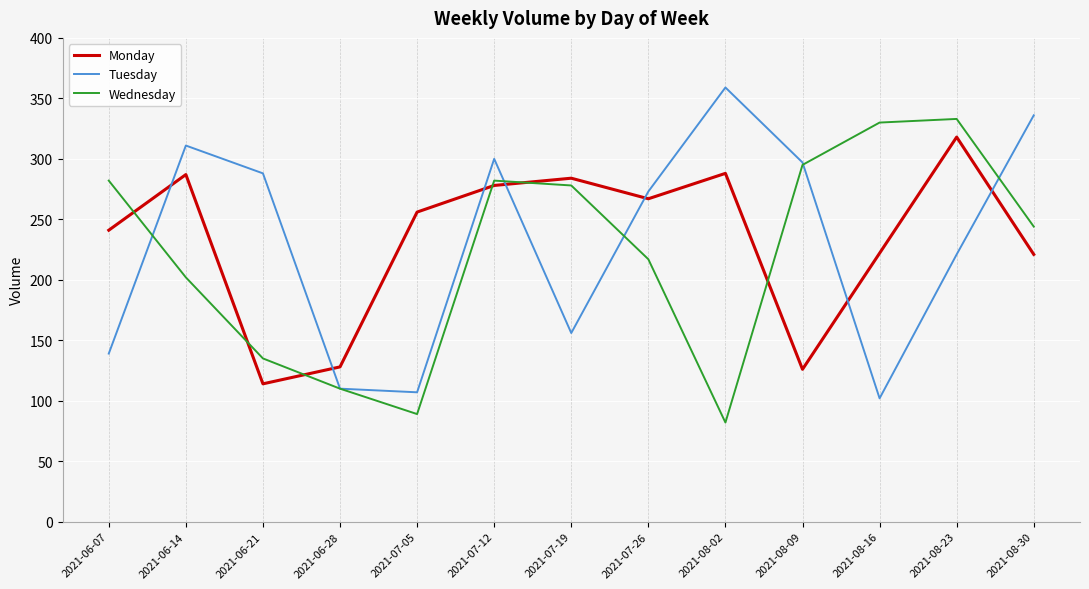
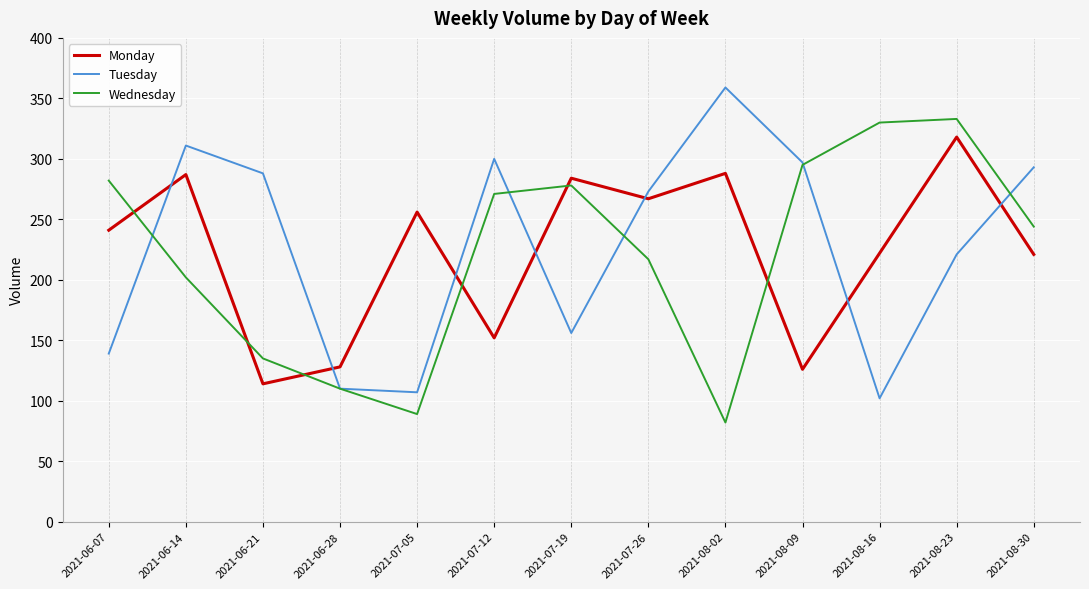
  {
    "Monday": {
      "2021-06-07": 241,
      "2021-06-14": 287,
      "2021-06-21": 114,
      "2021-06-28": 128,
      "2021-07-05": 256,
-     "2021-07-12": 278,
+     "2021-07-12": 152,
      "2021-07-19": 284,
      "2021-07-26": 267,
      "2021-08-02": 288,
      "2021-08-09": 126,
      "2021-08-16": 222,
      "2021-08-23": 318,
      "2021-08-30": 221
    },
    "Tuesday": {
      "2021-06-07": 139,
      "2021-06-14": 311,
      "2021-06-21": 288,
      "2021-07-05": 107,
      "2021-07-12": 300,
      "2021-07-19": 156,
      "2021-07-26": 273,
      "2021-08-02": 359,
      "2021-08-16": 102,
      "2021-08-23": 221,
-     "2021-08-30": 336
+     "2021-08-30": 293
    },
    "Wednesday": {
      "2021-06-07": 282,
      "2021-06-14": 202,
      "2021-06-21": 135,
      "2021-07-05": 89,
-     "2021-07-12": 282,
+     "2021-07-12": 271,
      "2021-07-19": 278,
      "2021-07-26": 217,
      "2021-08-02": 82,
      "2021-08-16": 330,
      "2021-08-23": 333,
      "2021-08-30": 244
    }
  }
